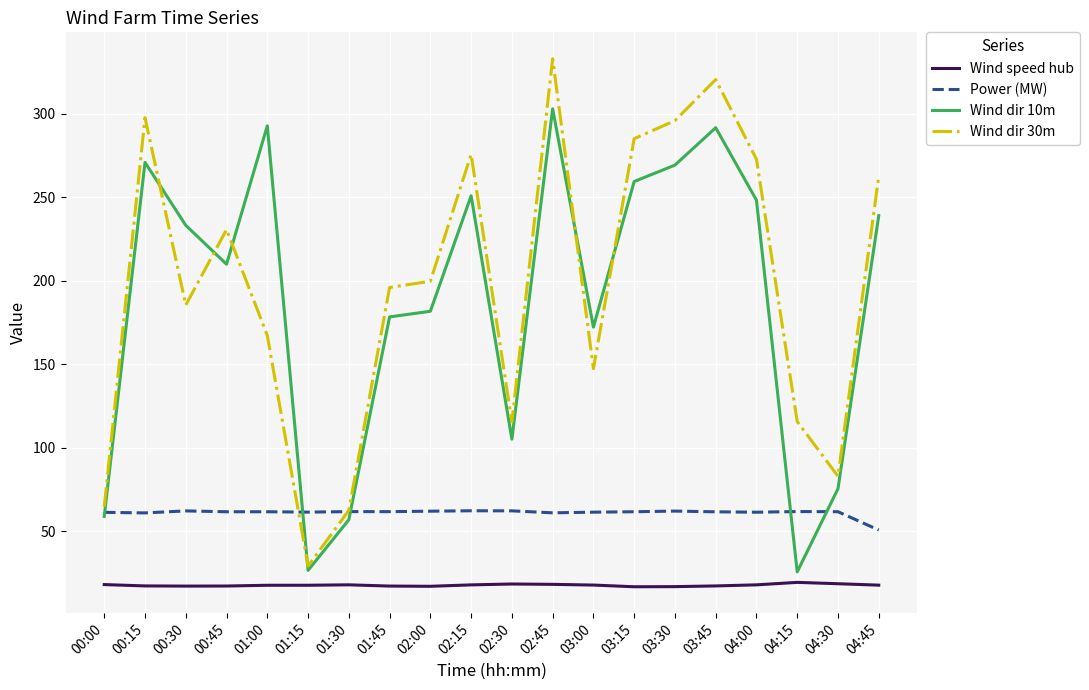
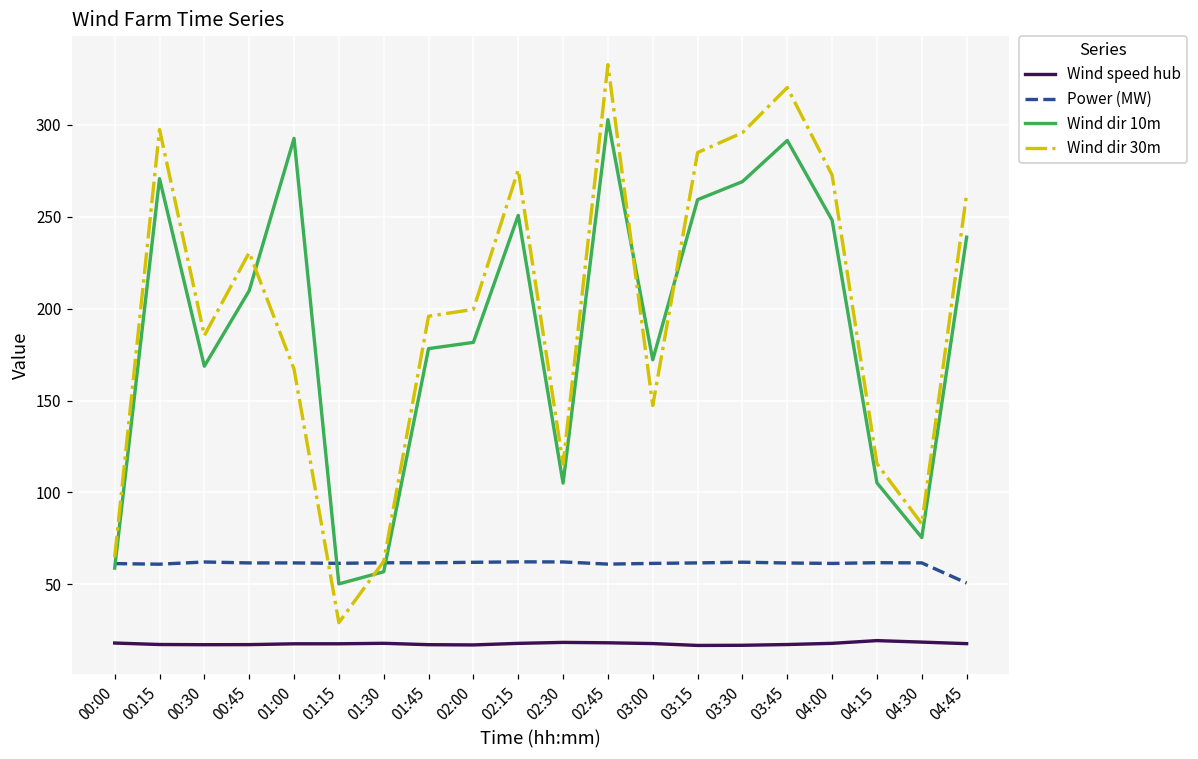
  {
    "Wind speed hub": {
      "00:00": 18,
      "00:15": 17,
      "00:30": 17,
      "00:45": 17,
      "01:00": 18,
      "01:15": 18,
      "01:30": 18,
      "01:45": 17,
      "02:00": 17,
      "02:15": 18,
      "02:30": 18,
      "02:45": 18,
      "03:00": 18,
      "03:15": 17,
      "03:30": 17,
      "03:45": 17,
      "04:00": 18,
      "04:15": 19,
      "04:30": 19,
      "04:45": 18
    },
    "Power (MW)": {
      "00:00": 61,
      "00:15": 61,
      "00:30": 62,
      "00:45": 62,
      "01:00": 62,
      "01:15": 61,
      "01:45": 62,
      "02:00": 62,
      "02:15": 62,
      "02:30": 62,
      "02:45": 61,
      "03:00": 61,
      "03:15": 62,
      "03:30": 62,
      "03:45": 62,
      "04:00": 61,
      "04:15": 62,
      "04:30": 62,
      "04:45": 51
    },
    "Wind dir 10m": {
      "00:00": 59,
      "00:15": 271,
-     "00:30": 233,
+     "00:30": 169,
      "00:45": 210,
      "01:00": 293,
-     "01:15": 27,
+     "01:15": 50,
      "01:30": 57,
      "01:45": 178,
      "02:00": 182,
      "02:15": 251,
      "02:30": 105,
      "02:45": 303,
      "03:00": 172,
      "03:15": 259,
      "03:30": 269,
      "03:45": 292,
      "04:00": 248,
-     "04:15": 26,
+     "04:15": 105,
      "04:30": 75,
      "04:45": 239
    },
    "Wind dir 30m": {
      "00:00": 65,
      "00:15": 298,
      "00:30": 185,
      "00:45": 231,
      "01:00": 167,
      "01:15": 29,
      "01:45": 196,
      "02:00": 200,
      "02:15": 276,
      "02:30": 115,
      "02:45": 333,
      "03:00": 147,
      "03:15": 285,
      "03:30": 296,
      "03:45": 320,
      "04:00": 273,
      "04:15": 116,
      "04:30": 83,
      "04:45": 263
    }
  }
